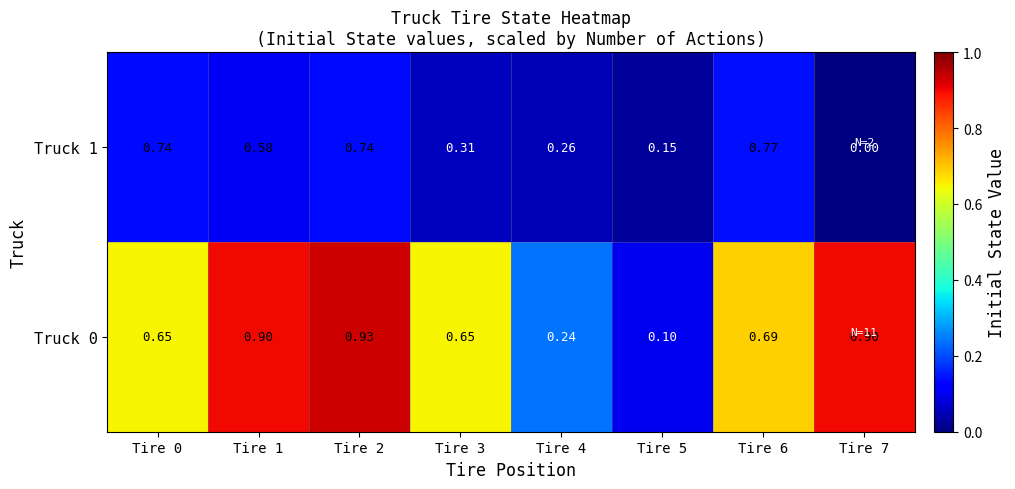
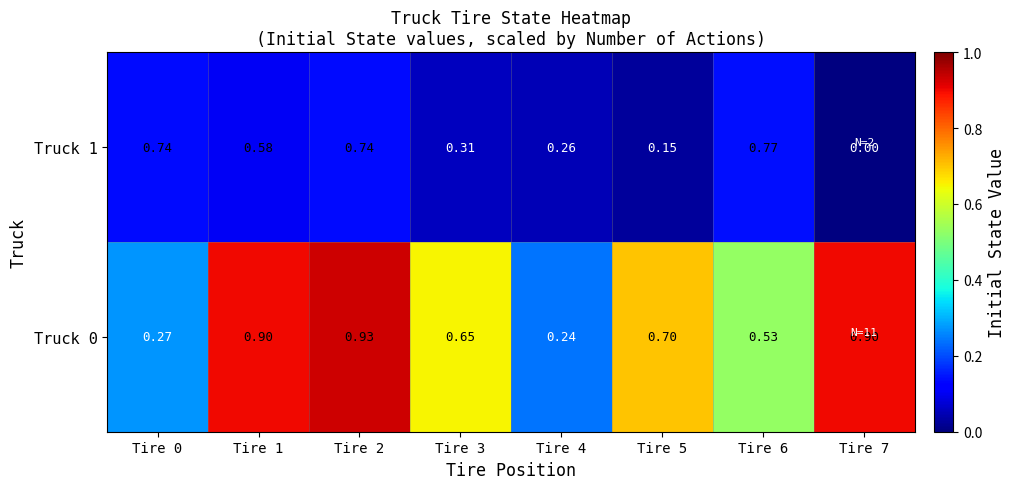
  {
    "Truck 1": {
      "Tire 0": 0.74,
      "Tire 1": 0.58,
      "Tire 2": 0.74,
      "Tire 3": 0.31,
      "Tire 4": 0.26,
      "Tire 5": 0.15,
      "Tire 6": 0.77
    },
    "Truck 0": {
-     "Tire 0": 0.65,
+     "Tire 0": 0.27,
      "Tire 1": 0.90,
      "Tire 2": 0.93,
      "Tire 3": 0.65,
      "Tire 4": 0.24,
-     "Tire 5": 0.10,
-     "Tire 6": 0.69
+     "Tire 5": 0.70,
+     "Tire 6": 0.53
    }
  }
